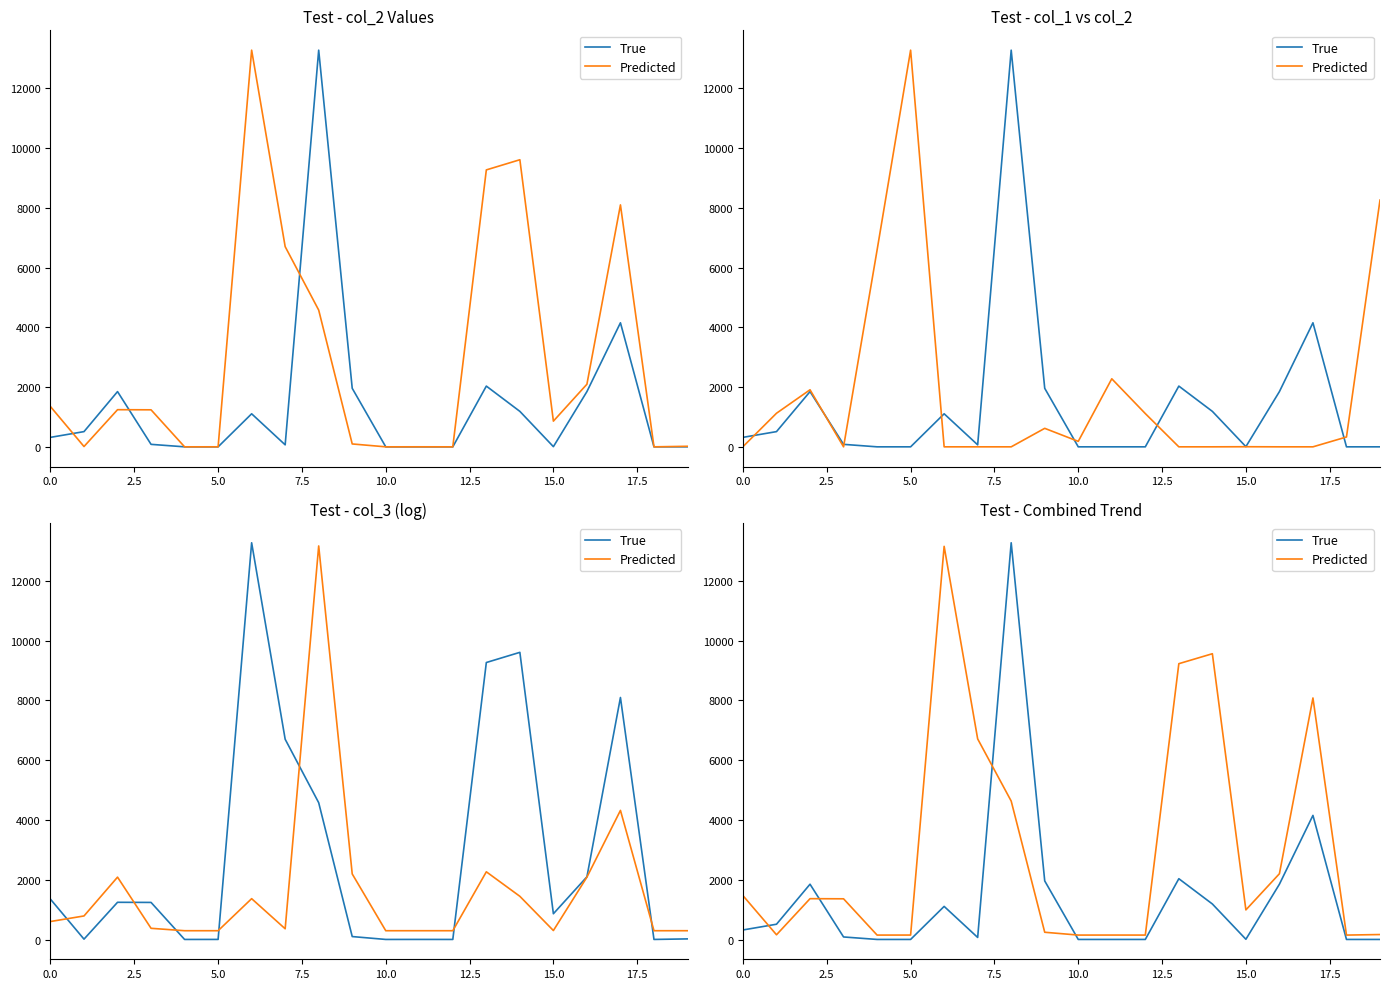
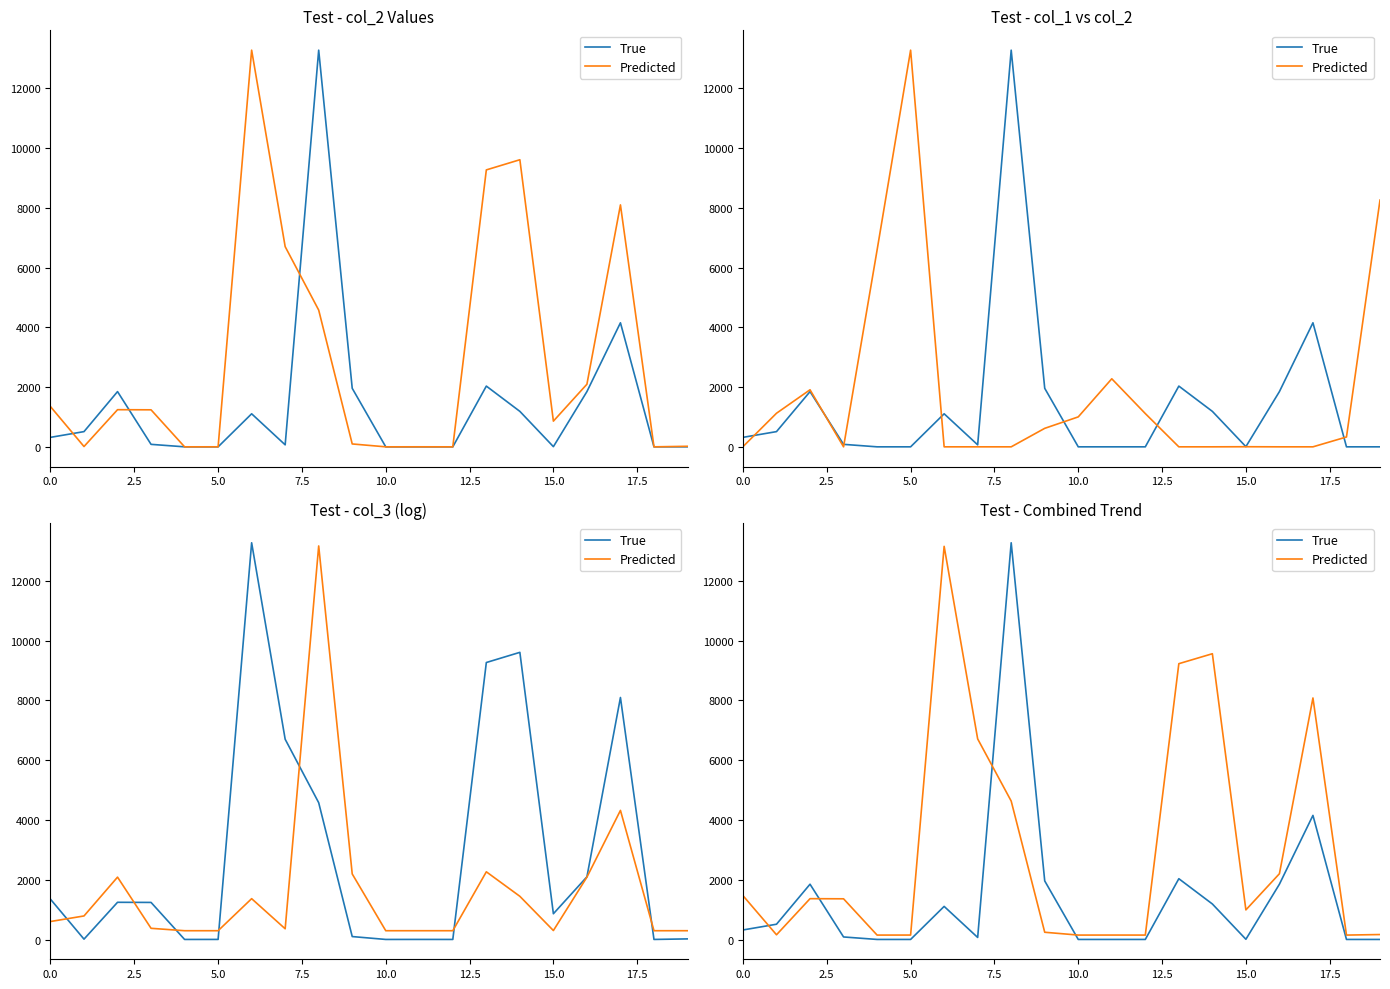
  {
    "Test - col_2 Values": {
      "True": {
        "0.0": 300,
        "15.0": 0
      },
      "Predicted": {
        "0.0": 1400,
        "15.0": 900
      }
    },
    "Test - col_1 vs col_2": {
      "True": {
        "0.0": 300,
        "5.0": 0,
        "10.0": 0
      },
      "Predicted": {
        "0.0": 0,
        "5.0": 13300,
-       "10.0": 200
+       "10.0": 1000
      }
    },
    "Test - col_3 (log)": {
      "True": {
        "0.0": 1400,
        "5.0": 0,
        "10.0": 0,
        "15.0": 900
      },
      "Predicted": {
        "0.0": 600,
        "5.0": 300,
        "10.0": 300,
        "15.0": 300
      }
    },
    "Test - Combined Trend": {
      "True": {
        "0.0": 300,
        "5.0": 0,
        "10.0": 0,
        "15.0": 0
      },
      "Predicted": {
        "0.0": 1500,
        "5.0": 200,
        "10.0": 200,
        "15.0": 1000
      }
    }
  }
